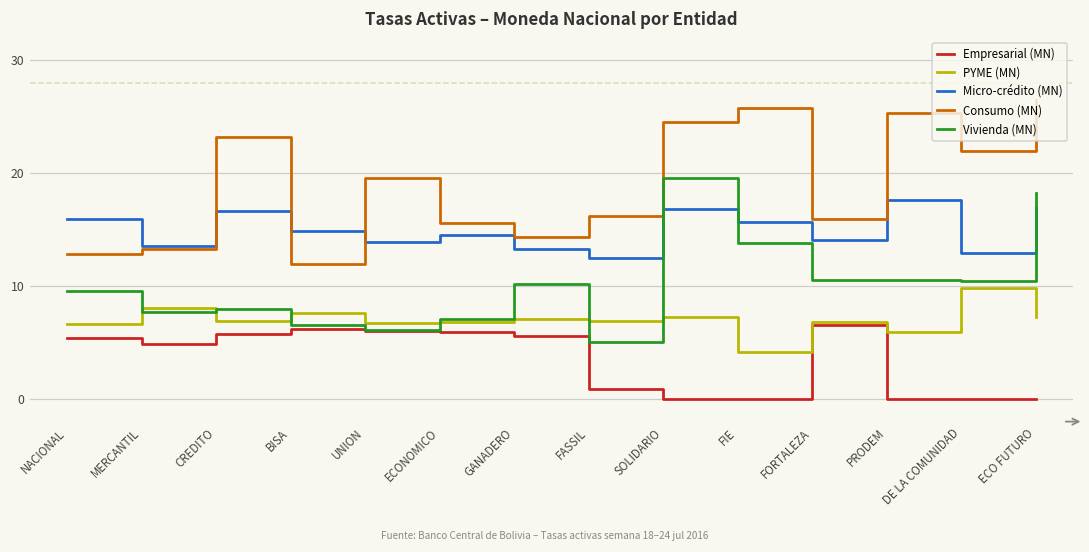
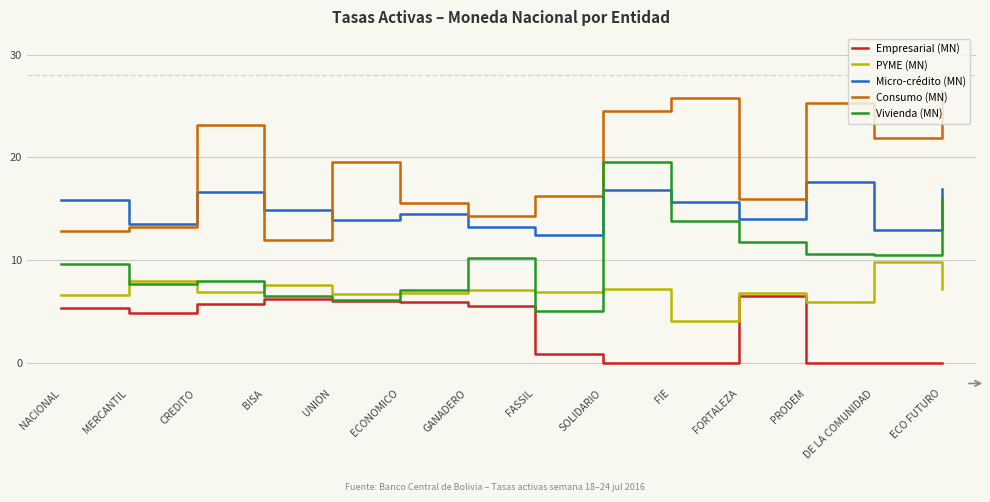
  {
    "Empresarial (MN)": {
      "NACIONAL": 5.4,
      "MERCANTIL": 4.9,
      "CREDITO": 5.7,
      "BISA": 6.2,
      "ECONOMICO": 6.0,
      "GANADERO": 5.6,
      "FASSIL": 0.9,
      "SOLIDARIO": 0.0,
      "FIE": 0.0,
      "FORTALEZA": 6.6,
      "PRODEM": 0.0,
      "DE LA COMUNIDAD": 0.0,
      "ECO FUTURO": 0.0
    },
    "PYME (MN)": {
      "NACIONAL": 6.6,
      "MERCANTIL": 8.0,
      "CREDITO": 6.9,
      "BISA": 7.6,
      "UNION": 6.7,
      "GANADERO": 7.1,
      "FASSIL": 6.9,
      "SOLIDARIO": 7.2,
      "FIE": 4.1,
      "FORTALEZA": 6.9,
      "PRODEM": 5.9,
      "DE LA COMUNIDAD": 9.8,
      "ECO FUTURO": 7.2
    },
    "Micro-crédito (MN)": {
      "NACIONAL": 15.9,
      "CREDITO": 16.7,
      "BISA": 14.9,
      "UNION": 13.9,
      "ECONOMICO": 14.5,
      "GANADERO": 13.3,
      "FASSIL": 12.5,
      "SOLIDARIO": 16.8,
      "FIE": 15.7,
      "FORTALEZA": 14.0,
      "PRODEM": 17.6,
      "DE LA COMUNIDAD": 12.9,
      "ECO FUTURO": 16.9
    },
    "Consumo (MN)": {
      "NACIONAL": 12.8,
      "CREDITO": 23.2,
      "BISA": 12.0,
      "UNION": 19.5,
      "ECONOMICO": 15.6,
      "GANADERO": 14.3,
      "FASSIL": 16.2,
      "SOLIDARIO": 24.5,
      "FIE": 25.8,
      "FORTALEZA": 15.9,
      "PRODEM": 25.3,
      "DE LA COMUNIDAD": 21.9
    },
    "Vivienda (MN)": {
      "NACIONAL": 9.6,
      "MERCANTIL": 7.7,
      "CREDITO": 8.0,
      "BISA": 6.5,
      "GANADERO": 10.2,
      "FASSIL": 5.0,
      "SOLIDARIO": 19.5,
      "FIE": 13.8,
-     "FORTALEZA": 10.6,
+     "FORTALEZA": 11.8,
      "PRODEM": 10.6,
      "DE LA COMUNIDAD": 10.5,
-     "ECO FUTURO": 18.2
+     "ECO FUTURO": 16.0
    }
  }
